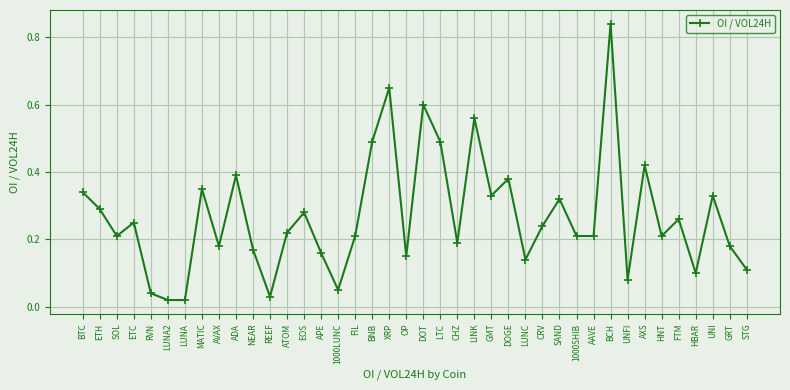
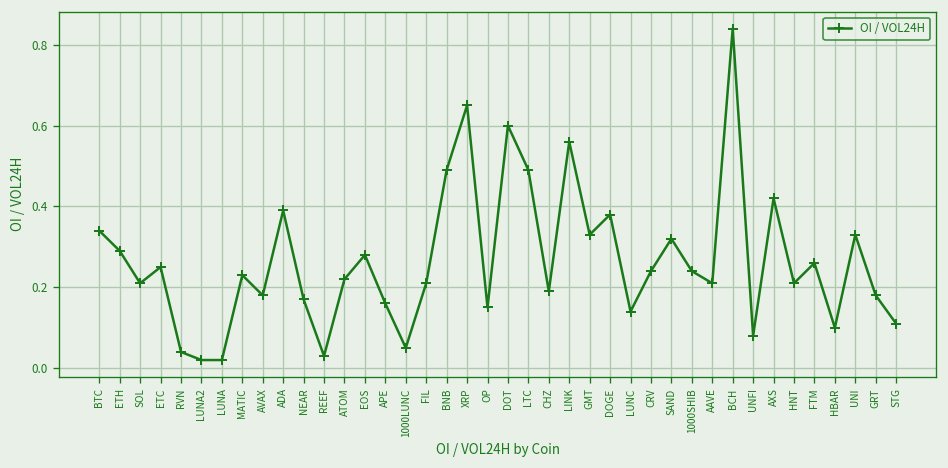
  {
    "BTC": 0.34,
    "ETH": 0.29,
    "SOL": 0.21,
    "ETC": 0.25,
    "RVN": 0.04,
    "LUNA2": 0.02,
    "LUNA": 0.02,
-   "MATIC": 0.35,
+   "MATIC": 0.23,
    "AVAX": 0.18,
    "ADA": 0.39,
    "NEAR": 0.17,
    "REEF": 0.03,
    "ATOM": 0.22,
    "EOS": 0.28,
    "APE": 0.16,
    "1000LUNC": 0.05,
    "FIL": 0.21,
    "BNB": 0.49,
    "XRP": 0.65,
    "OP": 0.15,
    "DOT": 0.60,
    "LTC": 0.49,
    "CHZ": 0.19,
    "LINK": 0.56,
    "GMT": 0.33,
    "DOGE": 0.38,
    "LUNC": 0.14,
    "CRV": 0.24,
    "SAND": 0.32,
-   "1000SHIB": 0.21,
+   "1000SHIB": 0.24,
    "AAVE": 0.21,
    "BCH": 0.84,
    "UNFI": 0.08,
    "AXS": 0.42,
    "HNT": 0.21,
    "FTM": 0.26,
    "HBAR": 0.10,
    "UNI": 0.33,
    "GRT": 0.18,
    "STG": 0.11
  }
